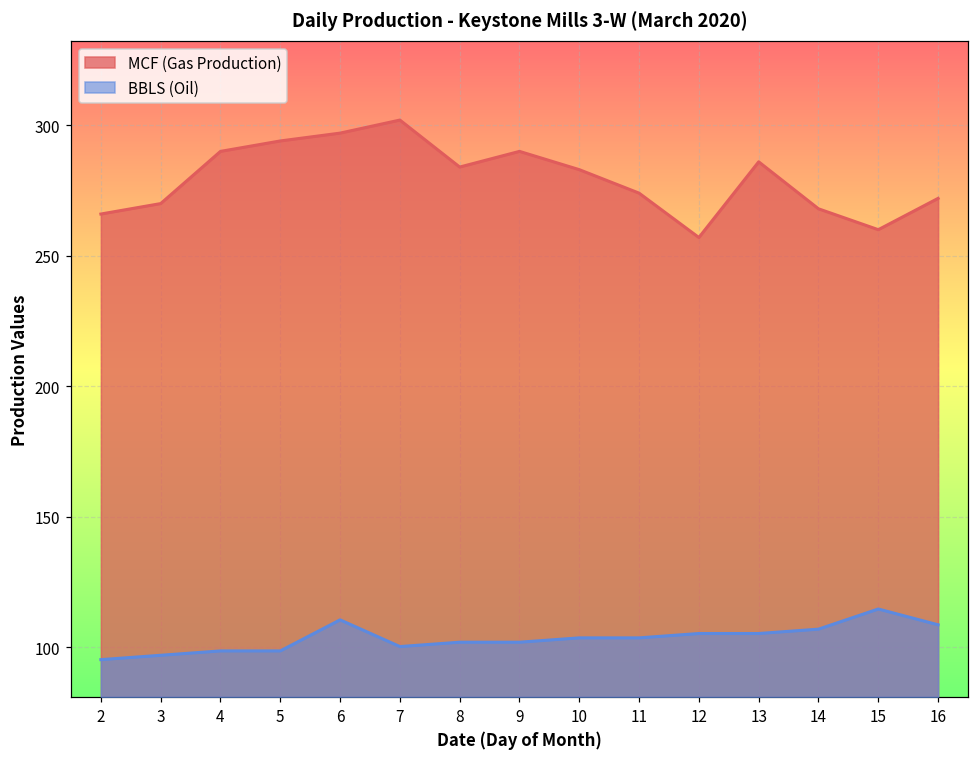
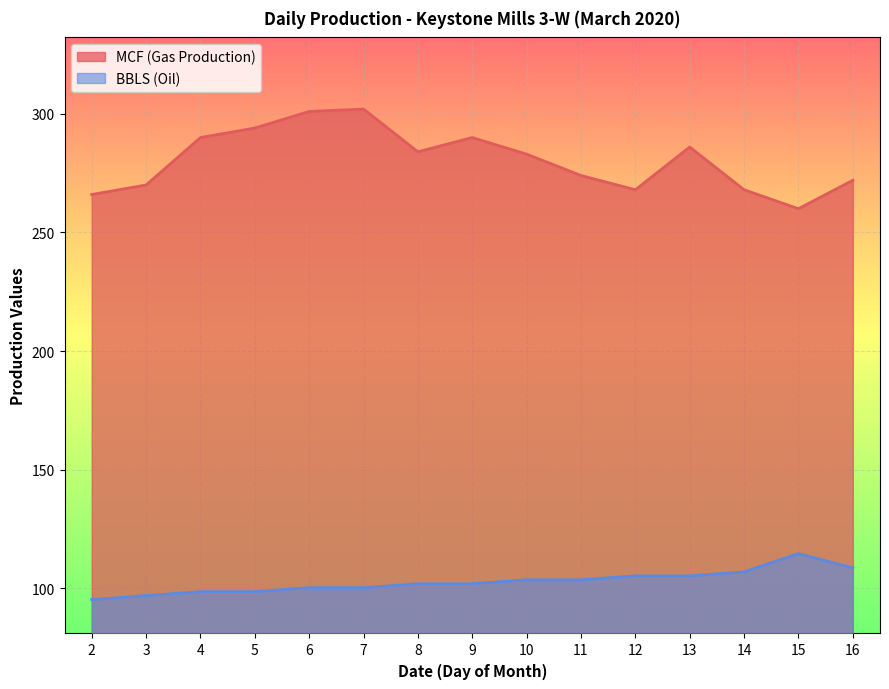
  {
    "MCF (Gas Production)": {
      "2": 266,
      "3": 270,
      "4": 290,
      "5": 294,
-     "6": 297,
+     "6": 301,
      "7": 302,
      "8": 284,
      "9": 290,
      "10": 283,
      "11": 274,
-     "12": 257,
+     "12": 268,
      "13": 286,
      "14": 268,
      "15": 260,
      "16": 272
    },
    "BBLS (Oil)": {
      "2": 95,
      "3": 97,
      "4": 99,
      "5": 99,
-     "6": 111,
+     "6": 100,
      "7": 100,
      "8": 102,
      "9": 102,
      "10": 104,
      "11": 104,
      "12": 105,
      "13": 105,
      "14": 107,
      "15": 115,
      "16": 109
    }
  }
